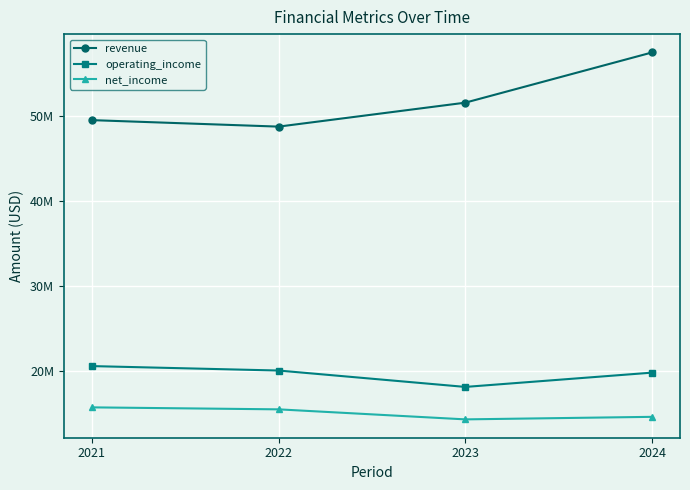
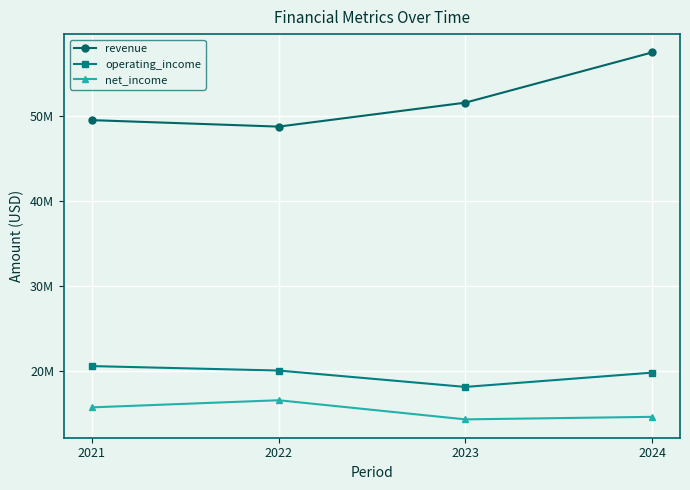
  {
    "net_income": {
      "2021": 16000000,
-     "2022": 16000000,
+     "2022": 17000000,
      "2023": 14000000,
      "2024": 15000000
    }
  }
